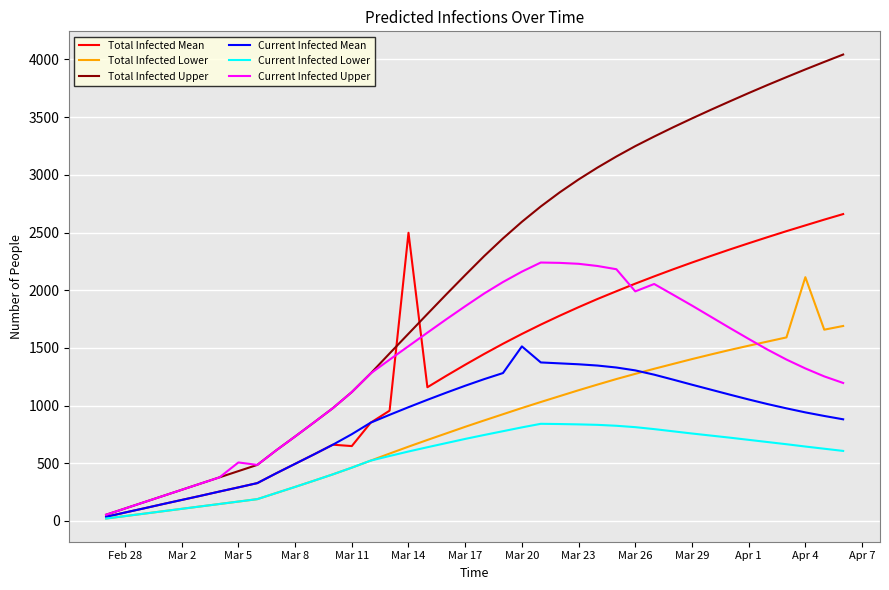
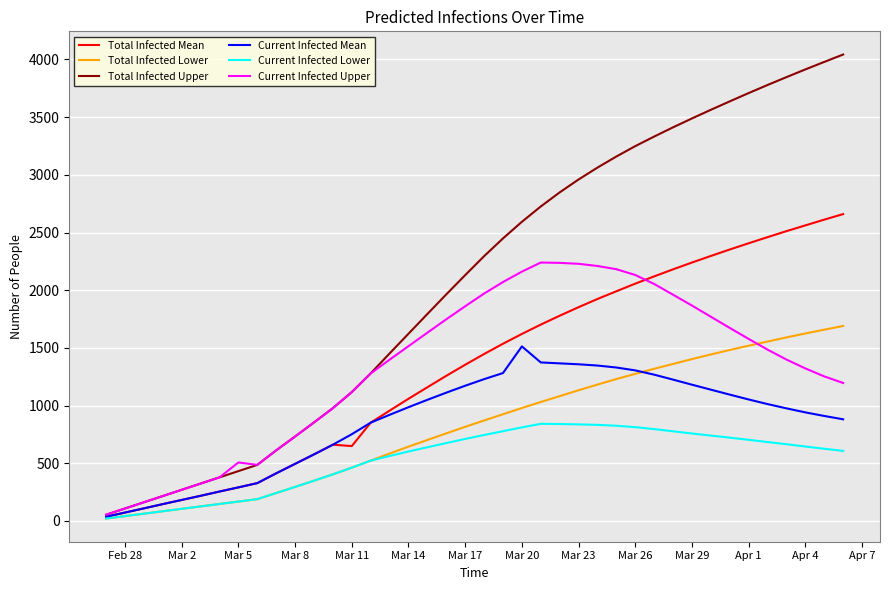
  {
    "Total Infected Mean": {
      "Mar 11": 650,
-     "Mar 14": 2500,
+     "Mar 14": 1060,
      "Mar 17": 1350,
      "Mar 20": 1620,
      "Mar 23": 1850,
      "Mar 26": 2060,
      "Mar 29": 2240,
      "Apr 1": 2410,
      "Apr 4": 2560
    },
    "Total Infected Lower": {
      "Mar 14": 640,
      "Mar 17": 820,
      "Mar 20": 980,
      "Mar 23": 1130,
      "Mar 26": 1280,
      "Mar 29": 1400,
      "Apr 1": 1520,
-     "Apr 4": 2110
+     "Apr 4": 1630
    },
    "Total Infected Upper": {
      "Mar 5": 430,
      "Mar 14": 1620,
      "Mar 17": 2130,
      "Mar 20": 2590,
      "Mar 23": 2960,
      "Mar 26": 3250,
      "Mar 29": 3490,
      "Apr 1": 3710,
      "Apr 4": 3910
    },
    "Current Infected Mean": {
      "Mar 11": 750,
      "Mar 14": 990,
      "Mar 17": 1170,
      "Mar 20": 1510,
      "Mar 23": 1360,
      "Mar 26": 1310,
      "Mar 29": 1180,
      "Apr 1": 1050,
      "Apr 4": 940
    },
    "Current Infected Lower": {
      "Mar 14": 600,
      "Mar 17": 710,
      "Mar 20": 810,
      "Mar 23": 840,
      "Mar 26": 810,
      "Mar 29": 760,
      "Apr 1": 700,
      "Apr 4": 650
    },
    "Current Infected Upper": {
      "Mar 5": 510,
      "Mar 14": 1520,
      "Mar 17": 1860,
      "Mar 20": 2160,
      "Mar 23": 2230,
-     "Mar 26": 1990,
+     "Mar 26": 2130,
      "Mar 29": 1870,
      "Apr 1": 1580,
      "Apr 4": 1320
    }
  }
